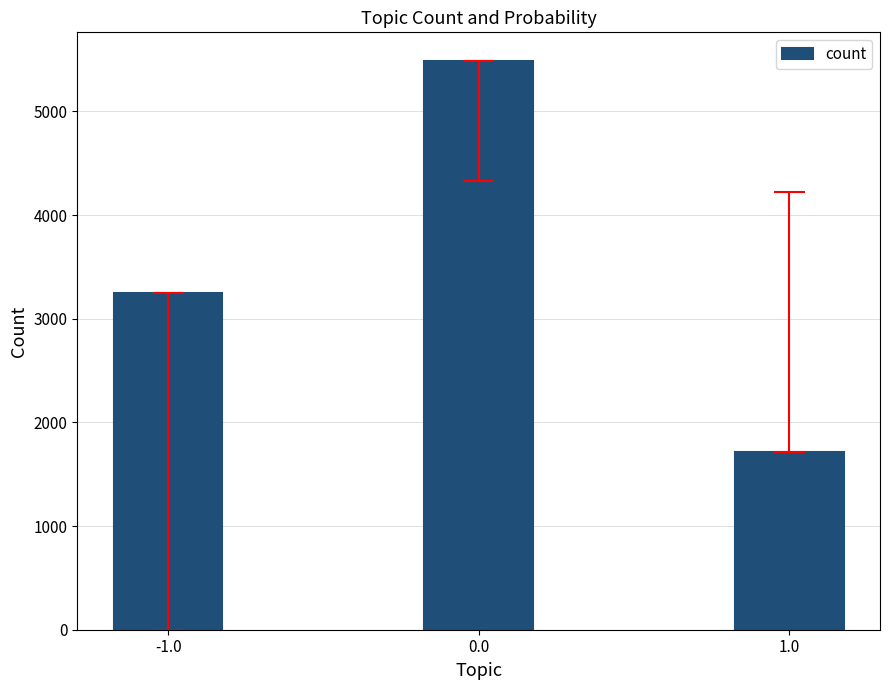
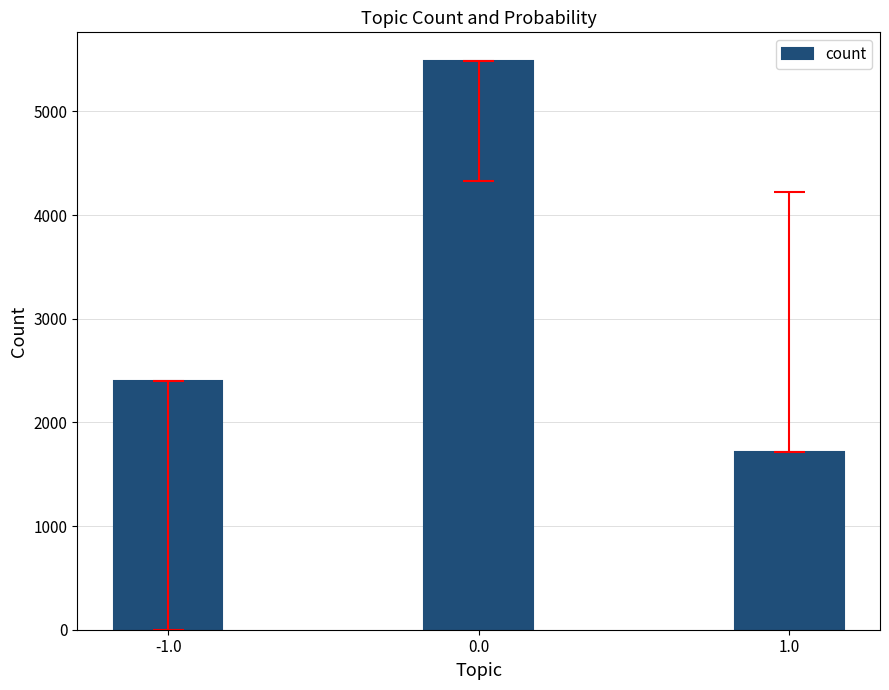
  {
-   "-1.0": 3250,
+   "-1.0": 2400,
    "0.0": 5490,
    "1.0": 1710
  }
